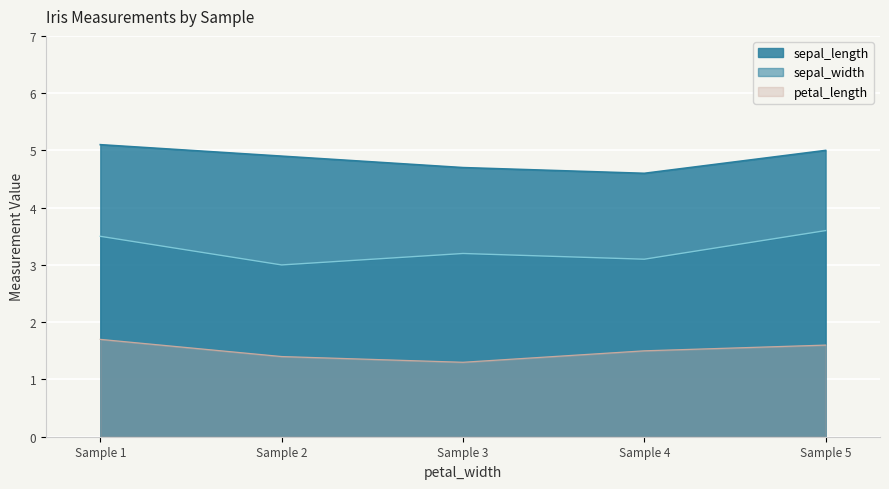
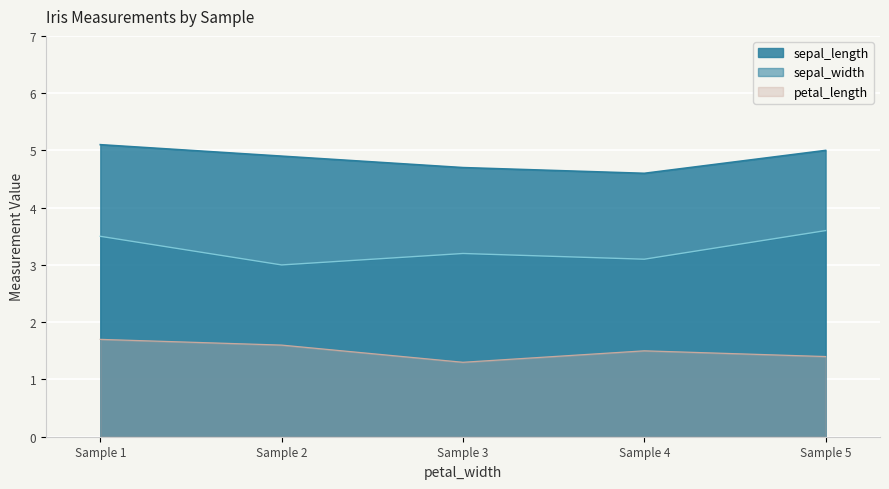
  {
    "petal_length": {
      "Sample 1": 1.7,
-     "Sample 2": 1.4,
+     "Sample 2": 1.6,
      "Sample 3": 1.3,
      "Sample 4": 1.5,
-     "Sample 5": 1.6
+     "Sample 5": 1.4
    }
  }
